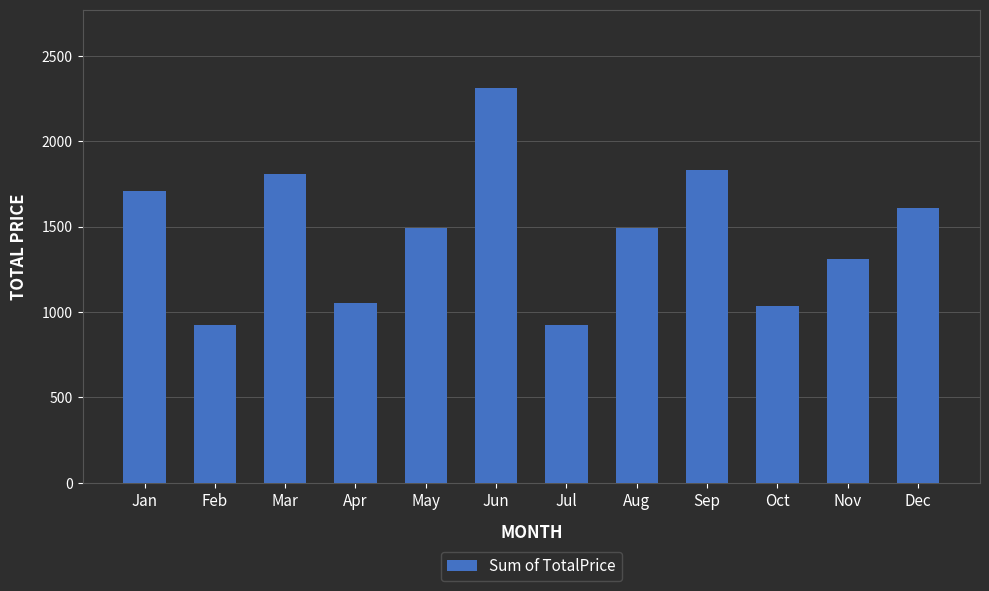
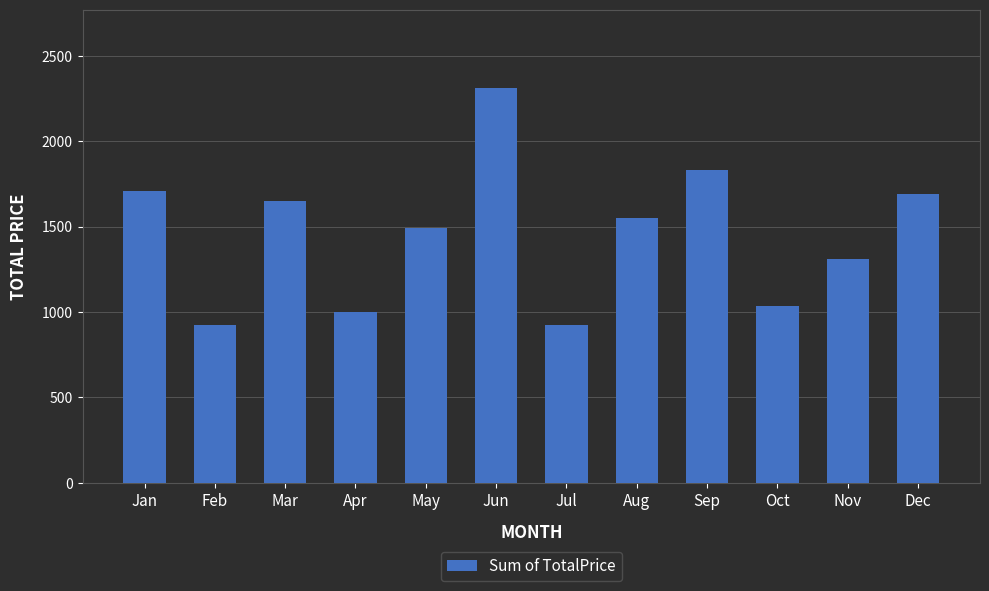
  {
    "Jan": 1710,
    "Feb": 930,
-   "Mar": 1810,
-   "Apr": 1050,
+   "Mar": 1650,
+   "Apr": 1000,
    "May": 1490,
    "Jun": 2310,
    "Jul": 920,
-   "Aug": 1490,
+   "Aug": 1550,
    "Sep": 1830,
    "Oct": 1040,
    "Nov": 1310,
-   "Dec": 1610
+   "Dec": 1690
  }
